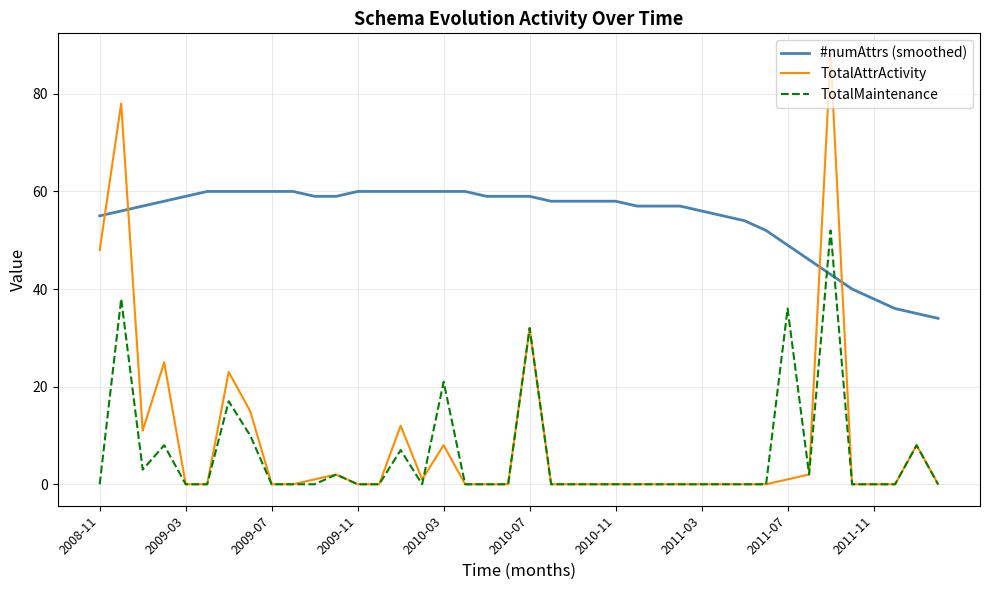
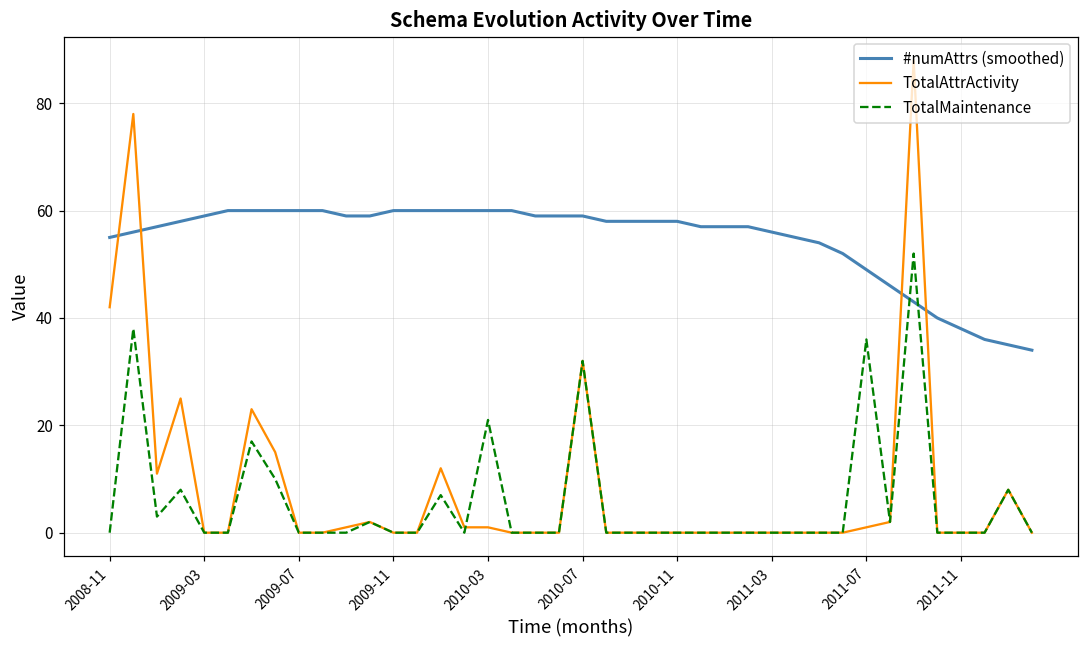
  {
    "#numAttrs (smoothed)": {
      "2008-11": 55,
      "2009-03": 59,
      "2009-07": 60,
      "2009-11": 60,
      "2010-03": 60,
      "2010-07": 59,
      "2010-11": 58,
      "2011-03": 56,
      "2011-07": 49,
      "2011-11": 38
    },
    "TotalAttrActivity": {
-     "2008-11": 48,
-     "2010-03": 8,
+     "2008-11": 42,
+     "2010-03": 1,
      "2011-07": 1
    },
    "TotalMaintenance": {
      "2008-11": 0,
      "2010-03": 21,
      "2011-07": 36
    }
  }
